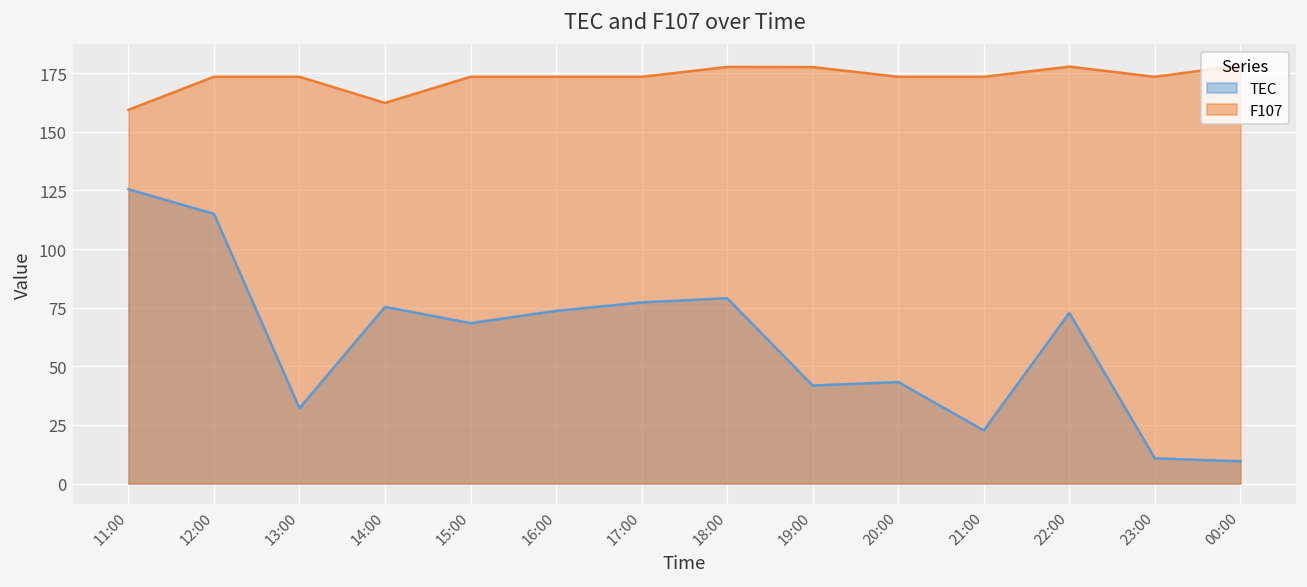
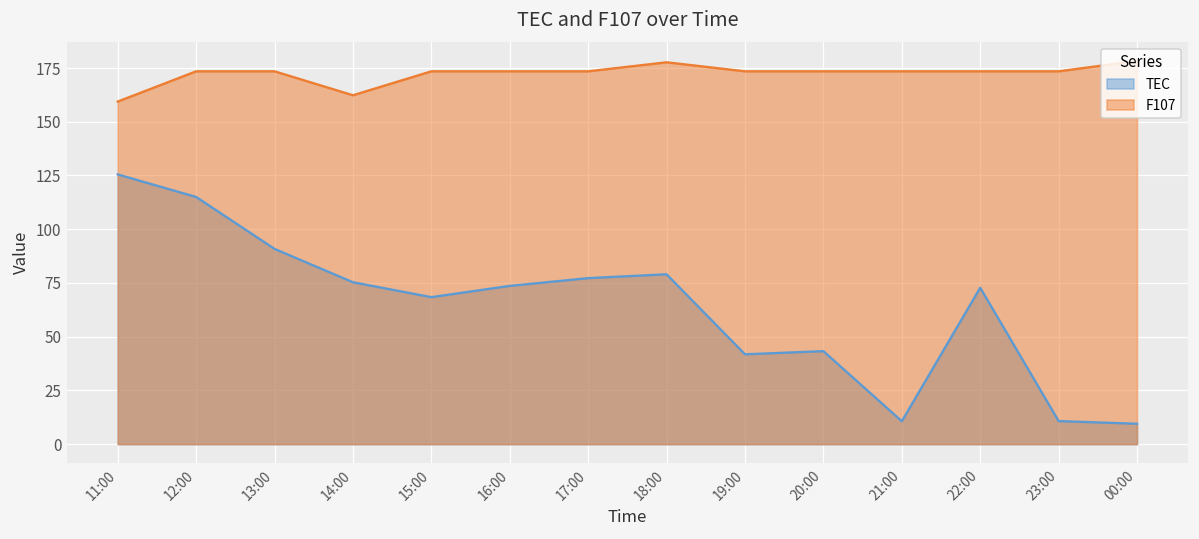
  {
    "TEC": {
      "11:00": 126,
      "12:00": 115,
-     "13:00": 32,
+     "13:00": 91,
      "14:00": 75,
      "15:00": 68,
      "16:00": 74,
      "17:00": 77,
      "18:00": 79,
      "19:00": 42,
      "20:00": 43,
-     "21:00": 23,
+     "21:00": 11,
      "22:00": 73,
      "23:00": 11,
      "00:00": 9
    },
    "F107": {
      "11:00": 159,
      "12:00": 173,
      "13:00": 173,
      "14:00": 162,
      "15:00": 173,
      "16:00": 173,
      "17:00": 173,
      "18:00": 178,
-     "19:00": 178,
+     "19:00": 173,
      "20:00": 173,
      "21:00": 173,
-     "22:00": 178,
+     "22:00": 173,
      "23:00": 173
    }
  }
